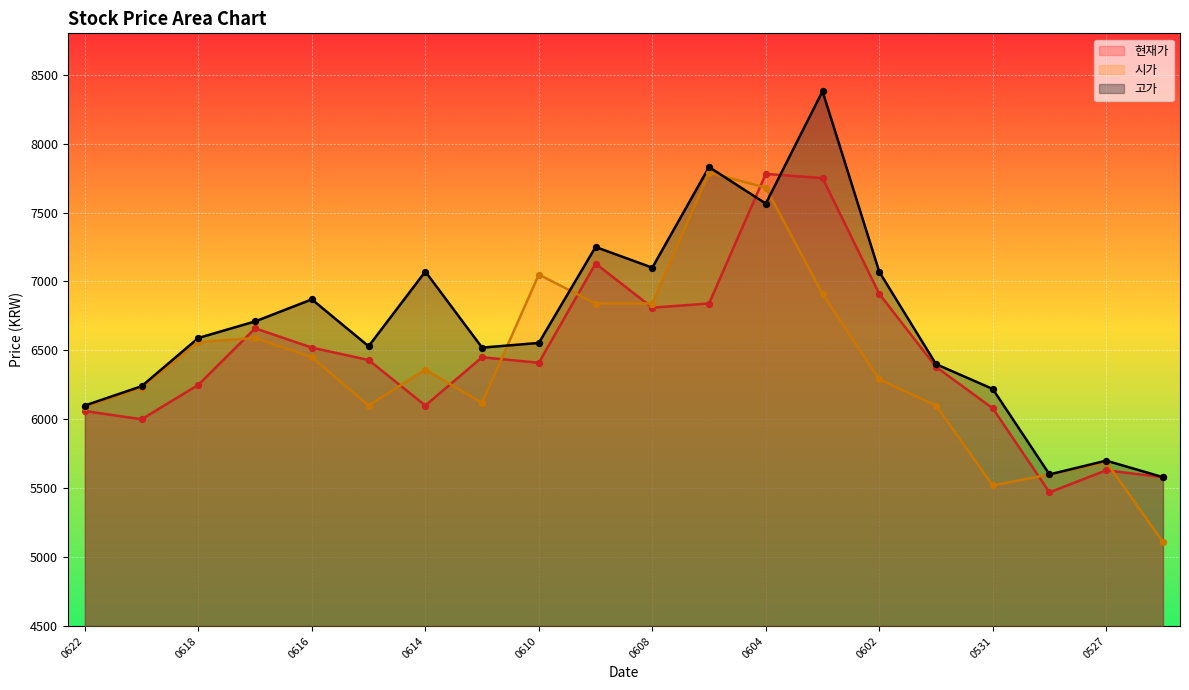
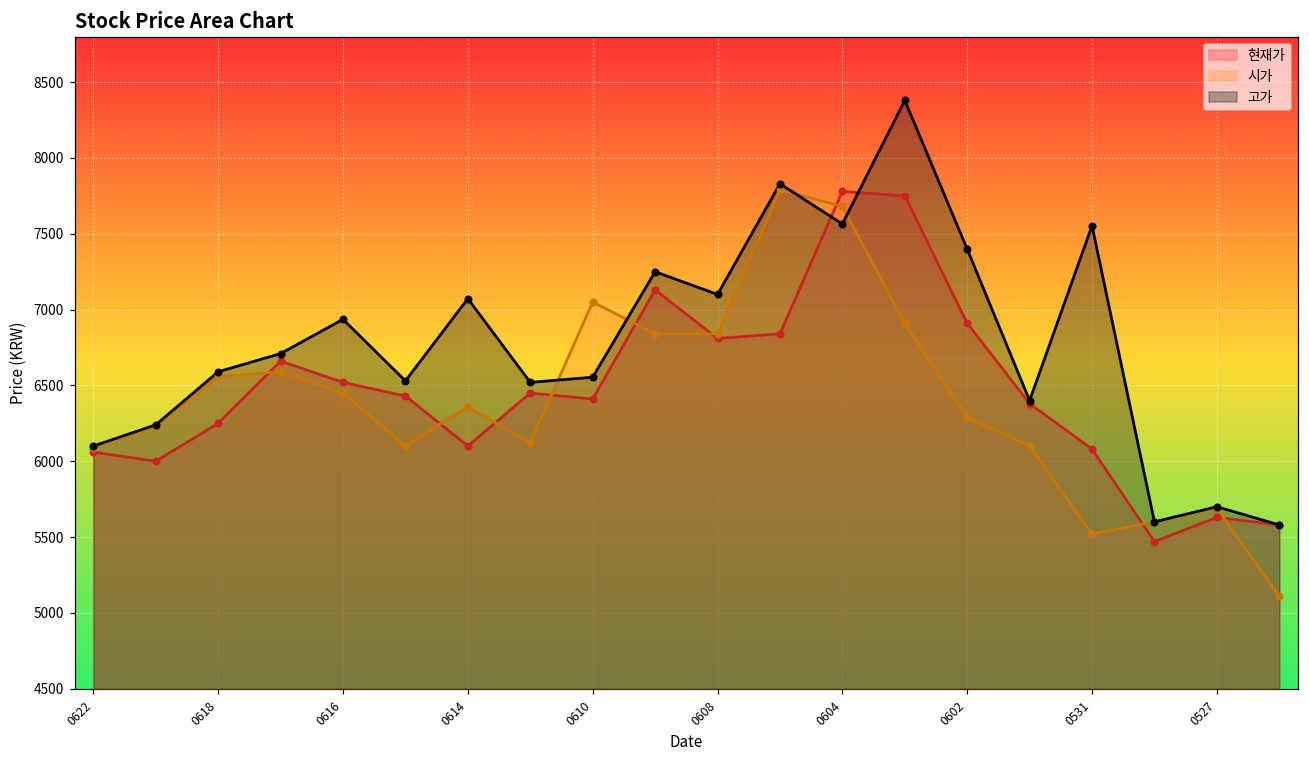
  {
    "고가": {
      "0618": 6590,
-     "0616": 6870,
+     "0616": 6940,
      "0614": 7070,
      "0610": 6550,
      "0608": 7100,
      "0604": 7570,
-     "0602": 7070,
-     "0531": 6220
+     "0602": 7400,
+     "0531": 7550
    }
  }
